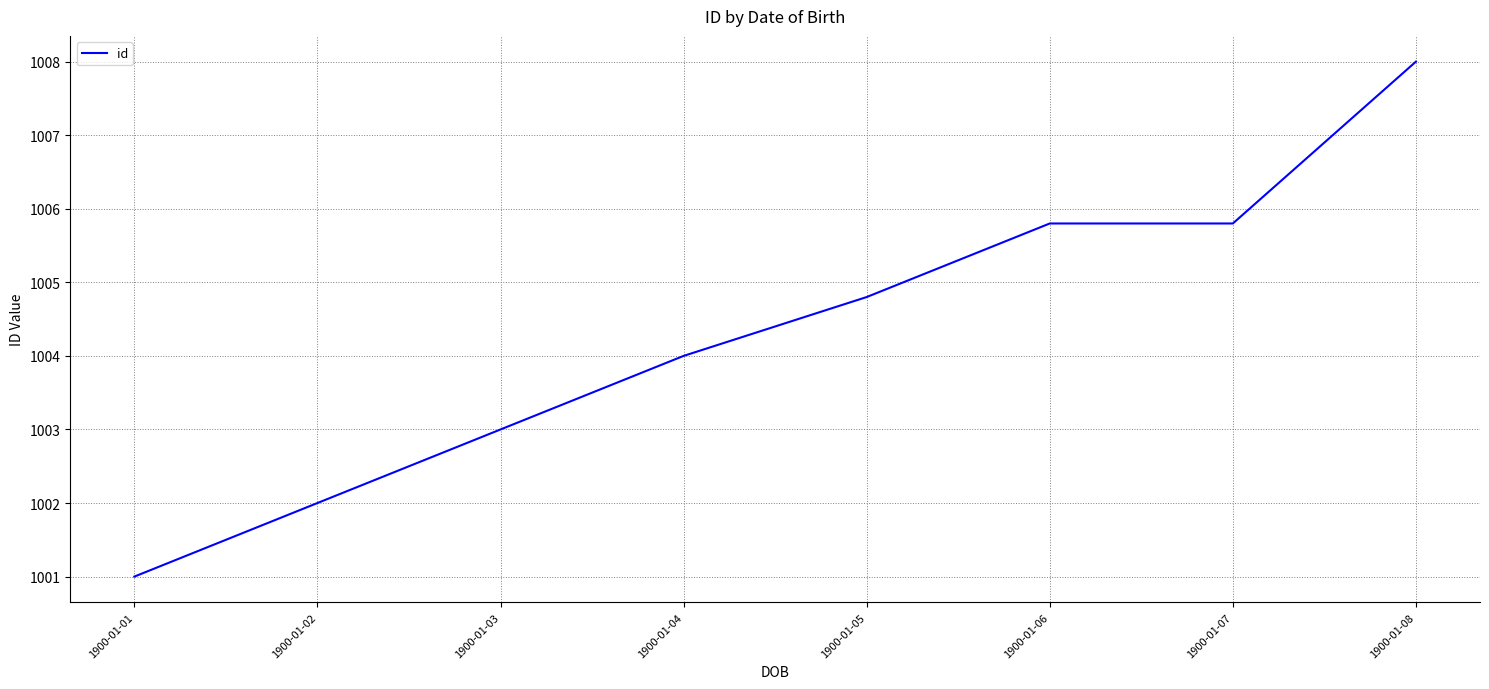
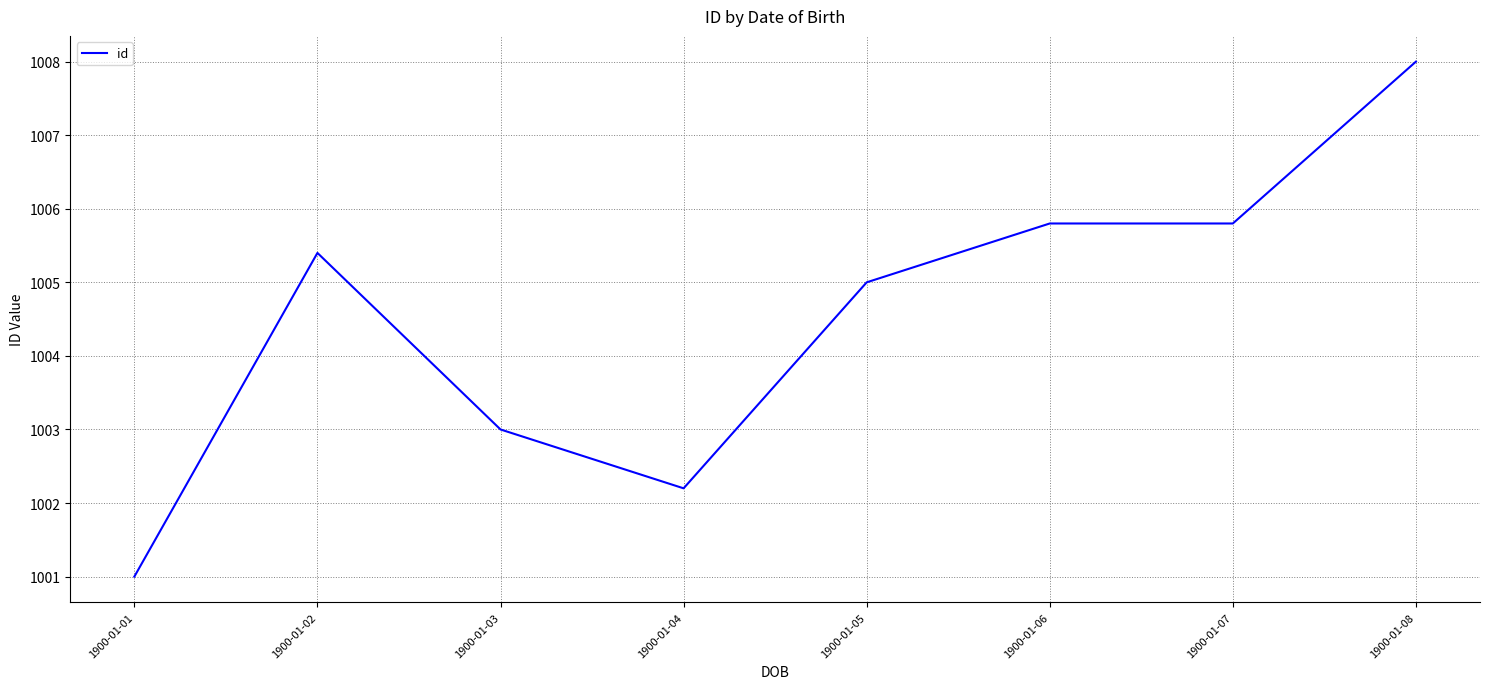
  {
    "1900-01-01": 1001.0,
-   "1900-01-02": 1002.0,
+   "1900-01-02": 1005.4,
    "1900-01-03": 1003.0,
-   "1900-01-04": 1004.0,
-   "1900-01-05": 1004.8,
+   "1900-01-04": 1002.2,
+   "1900-01-05": 1005.0,
    "1900-01-06": 1005.8,
    "1900-01-07": 1005.8,
    "1900-01-08": 1008.0
  }
